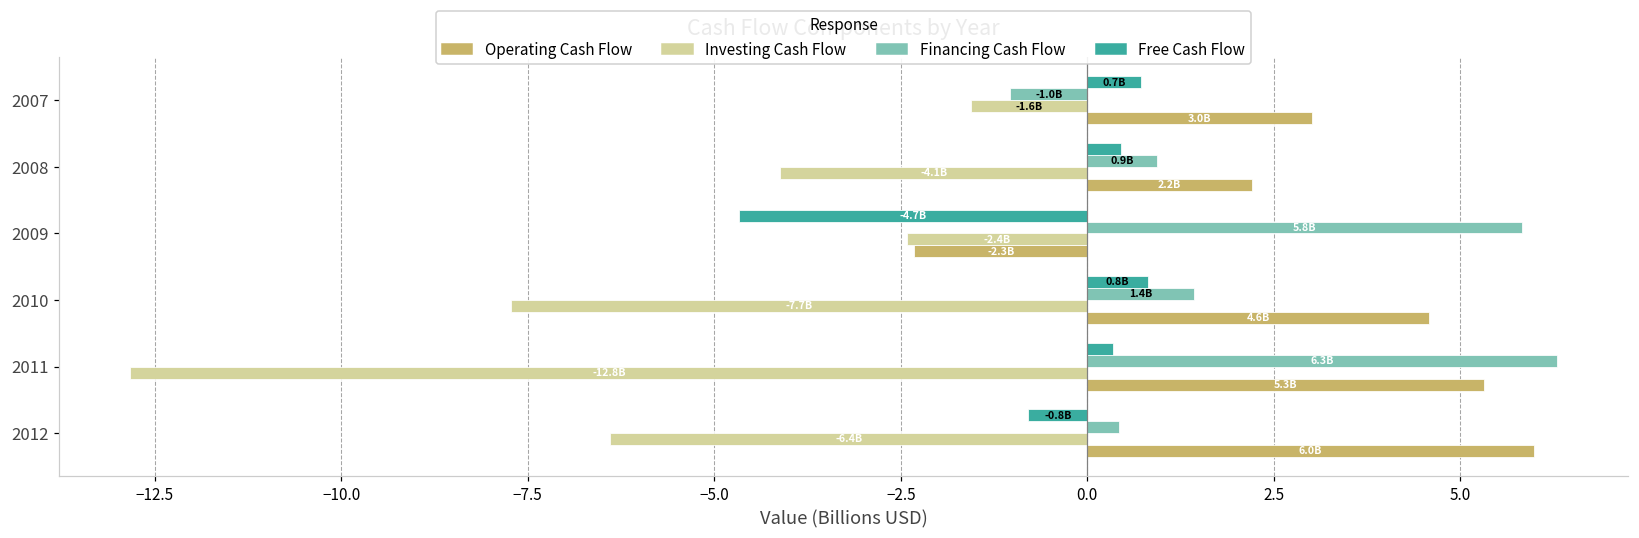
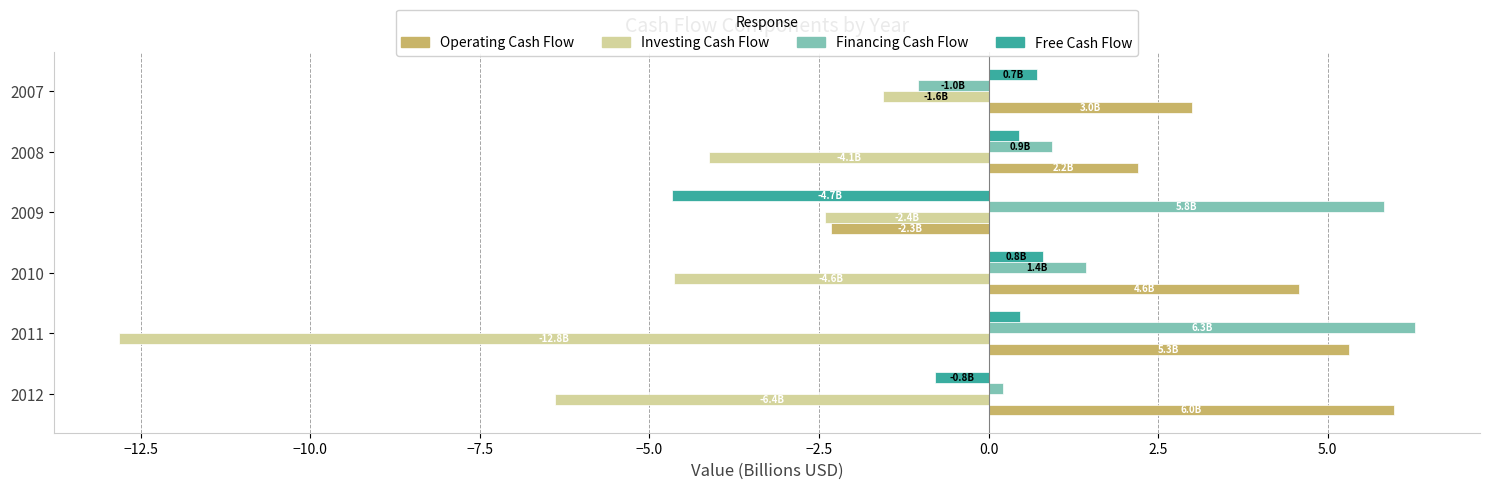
  {
    "Operating Cash Flow": {
      "2007": "3.0B",
      "2008": "2.2B",
      "2009": "-2.3B",
      "2010": "4.6B",
      "2011": "5.3B",
      "2012": "6.0B"
    },
    "Investing Cash Flow": {
      "2007": "-1.6B",
      "2008": "-4.1B",
      "2009": "-2.4B",
-     "2010": "-7.7B",
+     "2010": "-4.6B",
      "2011": "-12.8B",
      "2012": "-6.4B"
    },
    "Financing Cash Flow": {
-     "2012": "0.4"
+     "2012": "0.2"
    },
    "Free Cash Flow": {
      "2008": "0.5",
-     "2011": "0.3"
+     "2011": "0.5"
    }
  }
